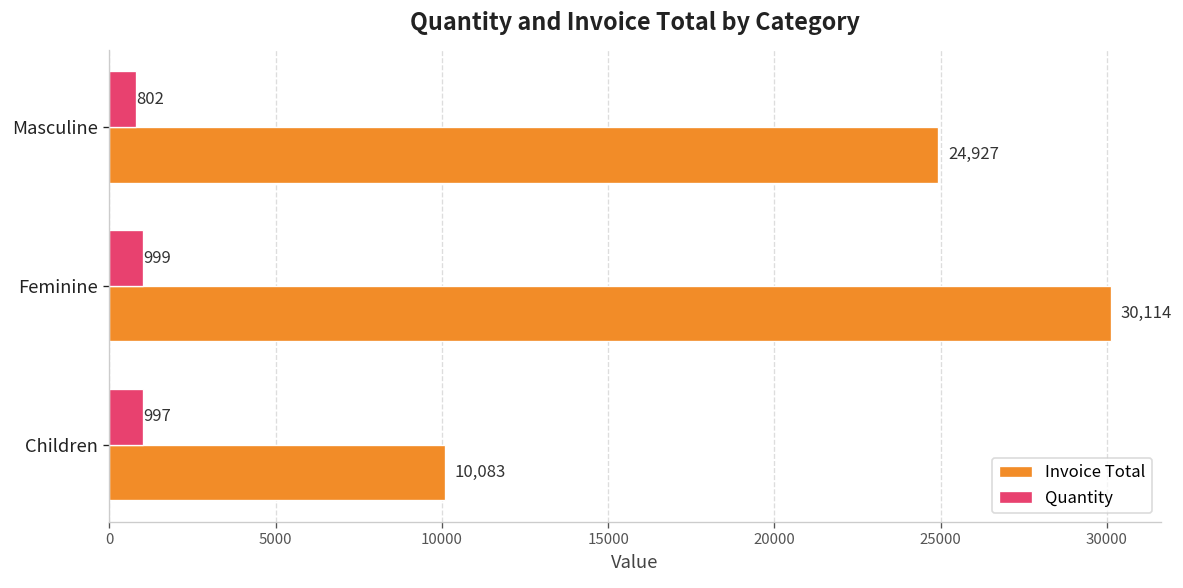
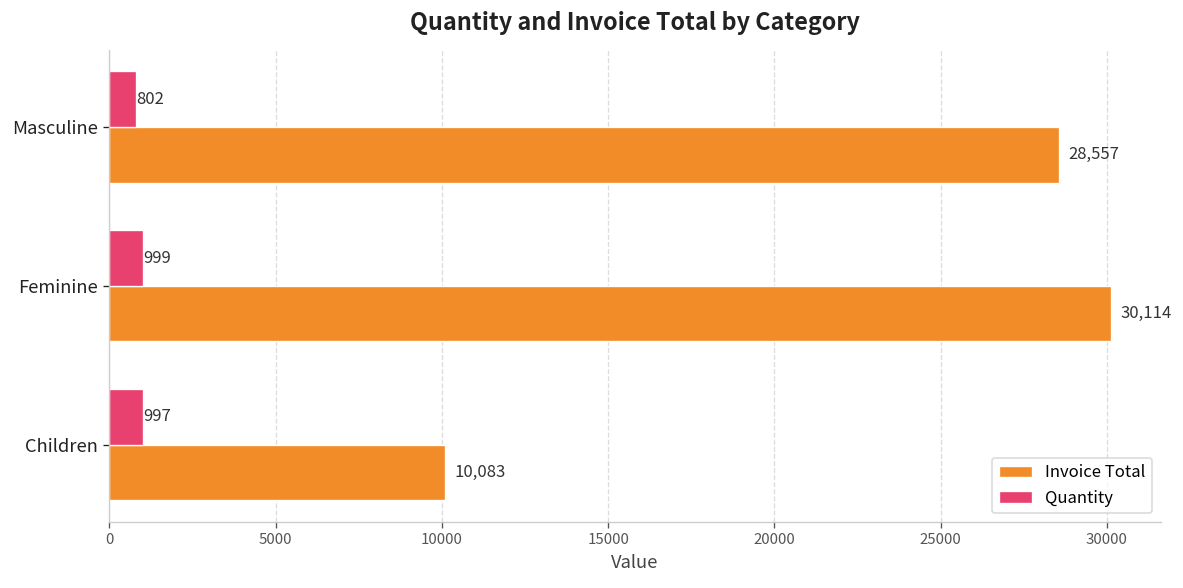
  {
    "Invoice Total": {
-     "Masculine": "24,927",
+     "Masculine": "28,557",
      "Feminine": "30,114",
      "Children": "10,083"
    },
    "Quantity": {
      "Masculine": "802",
      "Feminine": "999",
      "Children": "997"
    }
  }
